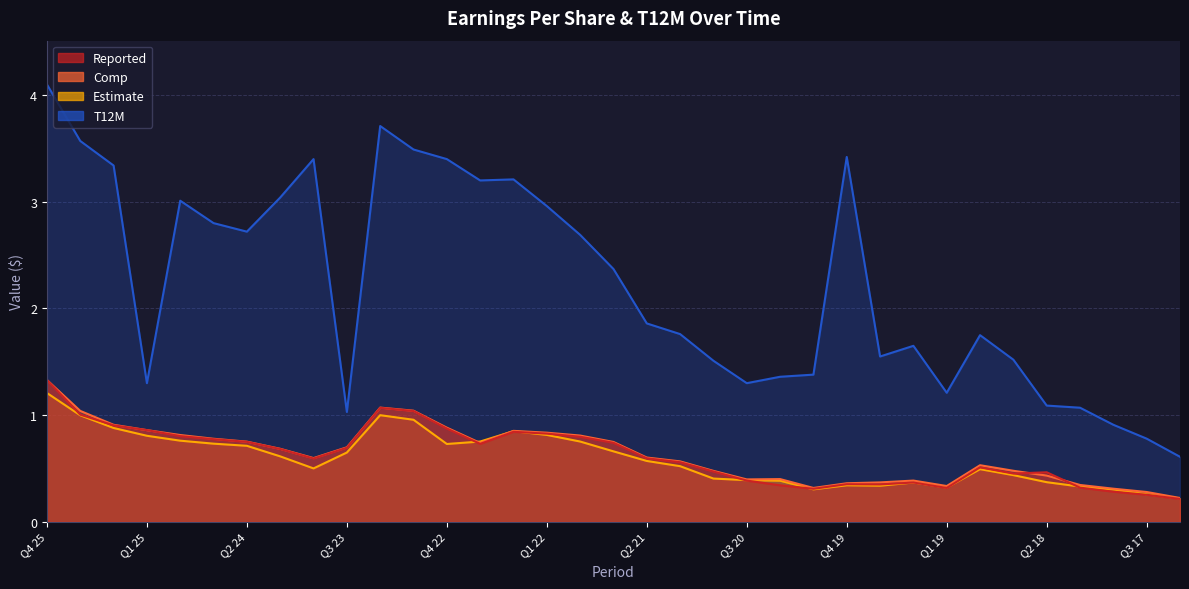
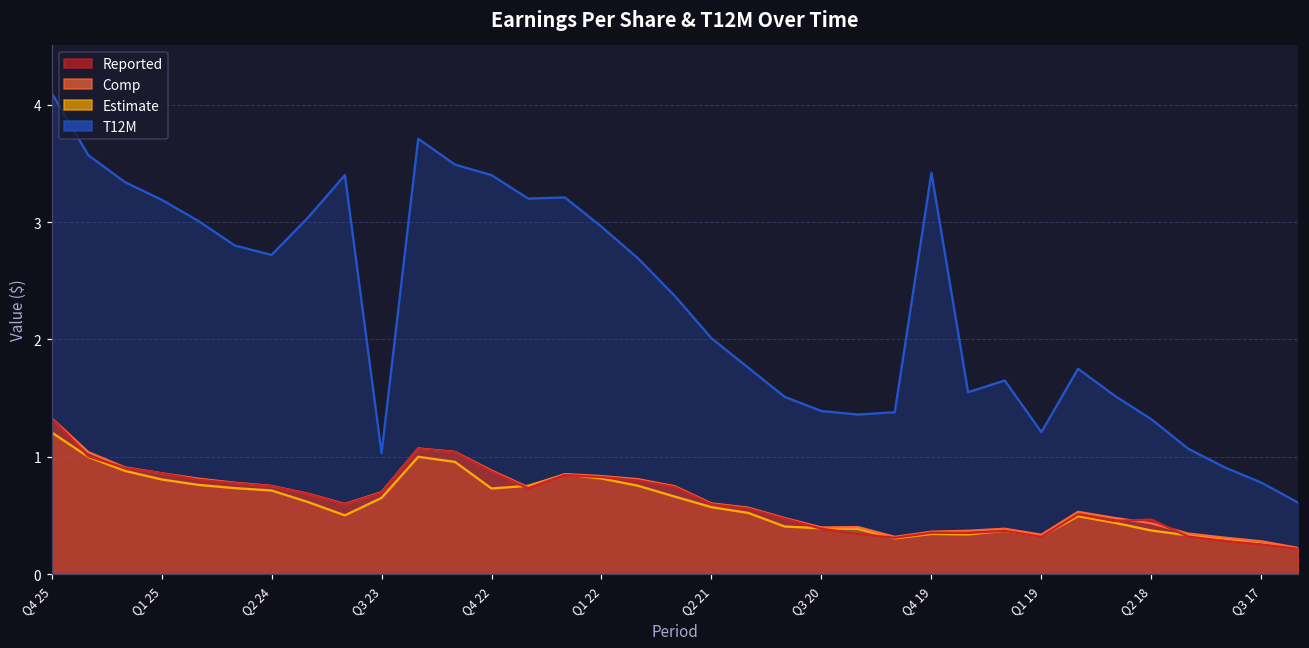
  {
    "T12M": {
      "Q4 25": 4.10,
-     "Q1 25": 1.30,
+     "Q1 25": 3.19,
      "Q2 24": 2.72,
      "Q3 23": 1.03,
      "Q4 22": 3.40,
      "Q1 22": 2.96,
-     "Q2 21": 1.86,
-     "Q3 20": 1.30,
+     "Q2 21": 2.01,
+     "Q3 20": 1.39,
      "Q4 19": 3.42,
      "Q1 19": 1.21,
-     "Q2 18": 1.09,
+     "Q2 18": 1.32,
      "Q3 17": 0.78
    }
  }
